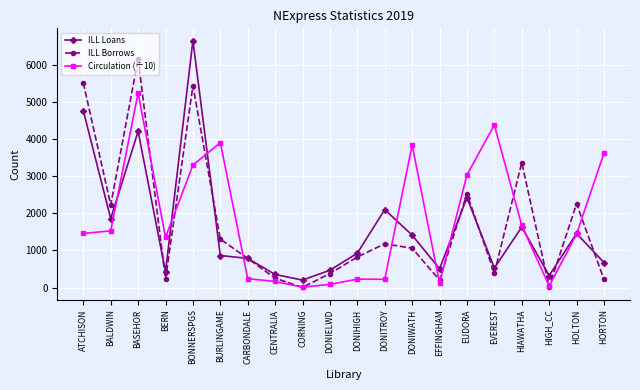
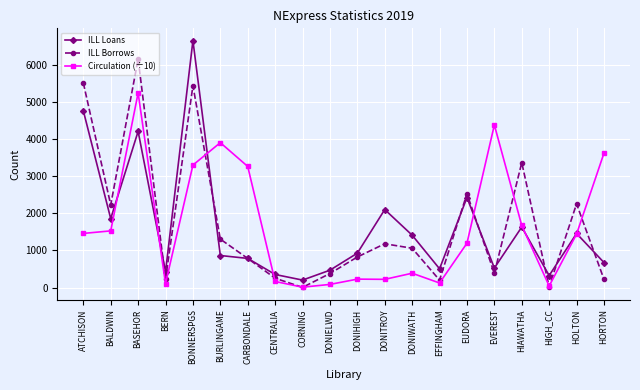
  {
    "Circulation (÷10)": {
      "ATCHISON": 1500,
      "BALDWIN": 1500,
      "BASEHOR": 5300,
-     "BERN": 1400,
+     "BERN": 100,
      "BONNERSPGS": 3300,
      "BURLINGAME": 3900,
-     "CARBONDALE": 200,
+     "CARBONDALE": 3300,
      "CENTRALIA": 200,
      "DONIELWD": 100,
      "DONIHIGH": 200,
      "DONITROY": 200,
-     "DONIWATH": 3800,
+     "DONIWATH": 400,
      "EFFINGHAM": 100,
-     "EUDORA": 3000,
+     "EUDORA": 1200,
      "EVEREST": 4400,
      "HORTON": 3600
    }
  }
